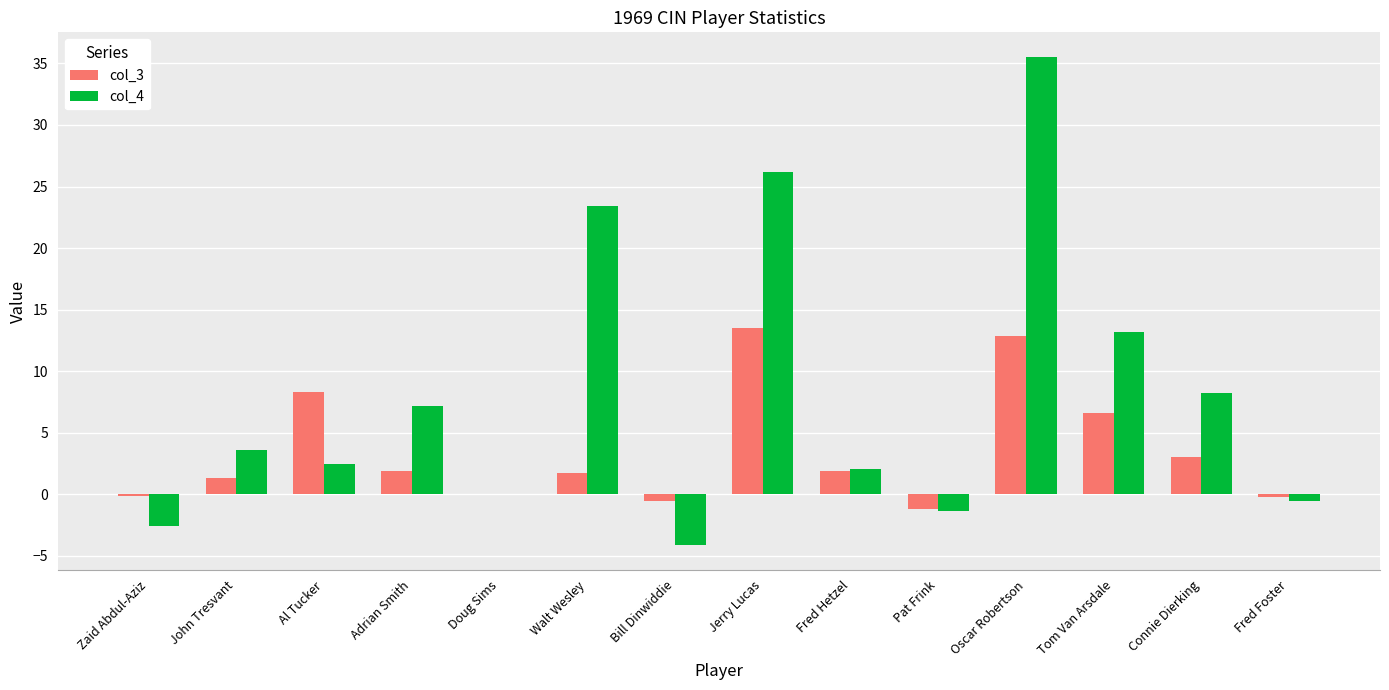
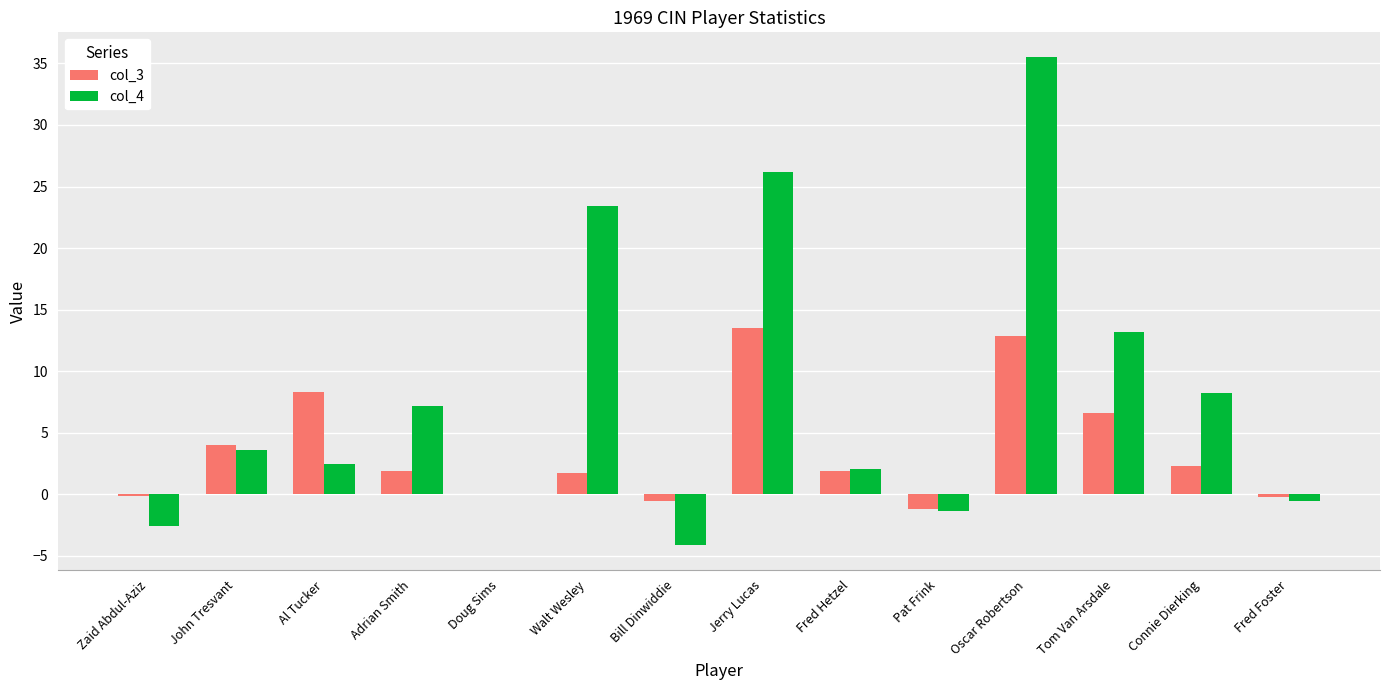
  {
    "col_3": {
-     "John Tresvant": 1.3,
+     "John Tresvant": 4.0,
      "Al Tucker": 8.3,
      "Adrian Smith": 1.9,
      "Doug Sims": 0.0,
      "Walt Wesley": 1.7,
      "Bill Dinwiddie": -0.5,
      "Jerry Lucas": 13.5,
      "Fred Hetzel": 1.9,
      "Pat Frink": -1.2,
      "Oscar Robertson": 12.9,
      "Tom Van Arsdale": 6.6,
-     "Connie Dierking": 3.0
+     "Connie Dierking": 2.3
    },
    "col_4": {
      "Zaid Abdul-Aziz": -2.6,
      "John Tresvant": 3.6,
      "Al Tucker": 2.5,
      "Adrian Smith": 7.2,
      "Doug Sims": 0.0,
      "Walt Wesley": 23.4,
      "Bill Dinwiddie": -4.1,
      "Jerry Lucas": 26.2,
      "Fred Hetzel": 2.1,
      "Pat Frink": -1.4,
      "Oscar Robertson": 35.5,
      "Tom Van Arsdale": 13.2,
      "Connie Dierking": 8.3,
      "Fred Foster": -0.6
    }
  }
